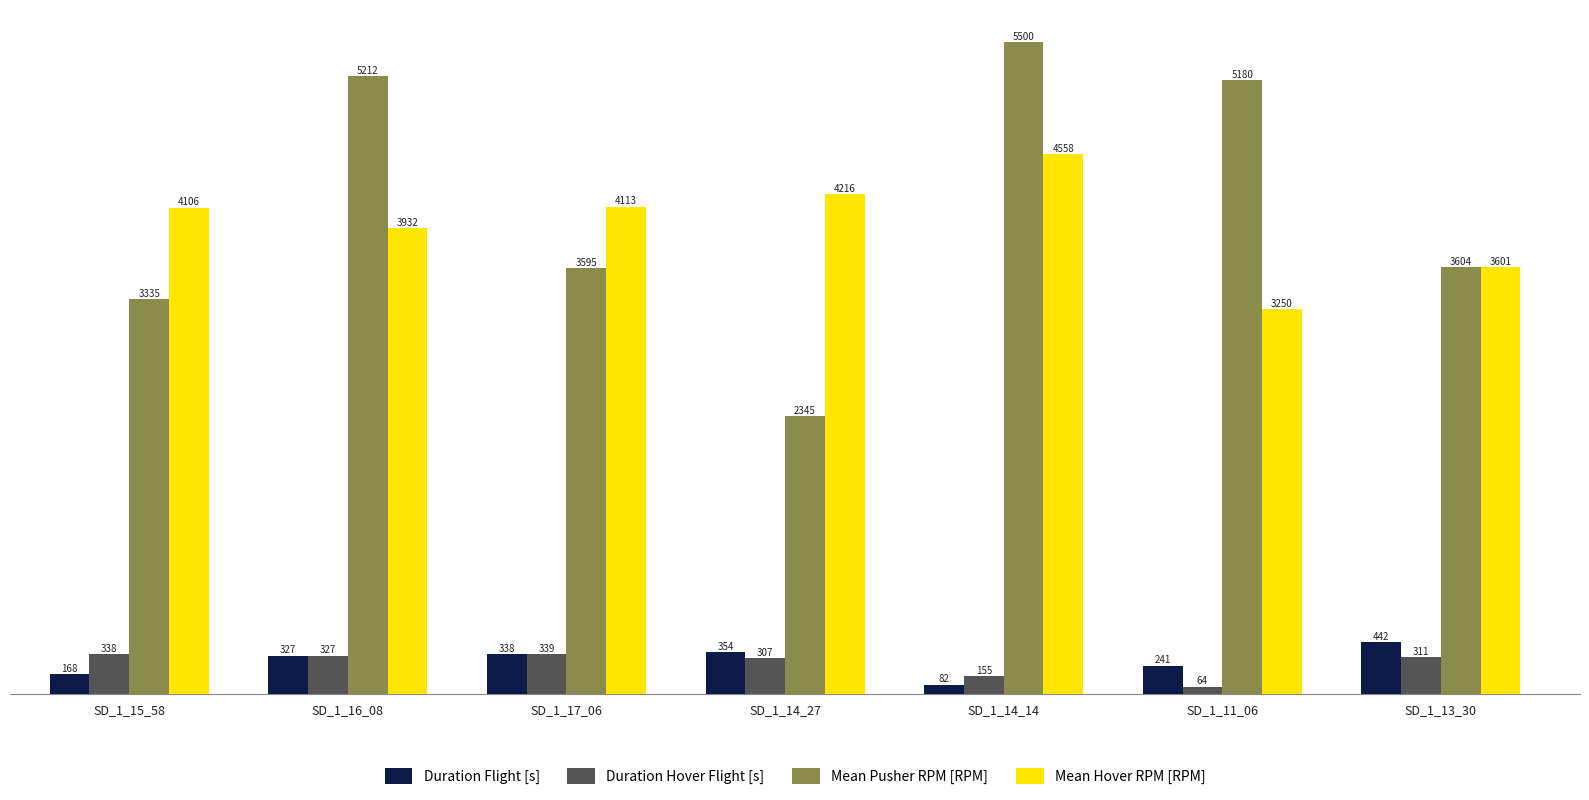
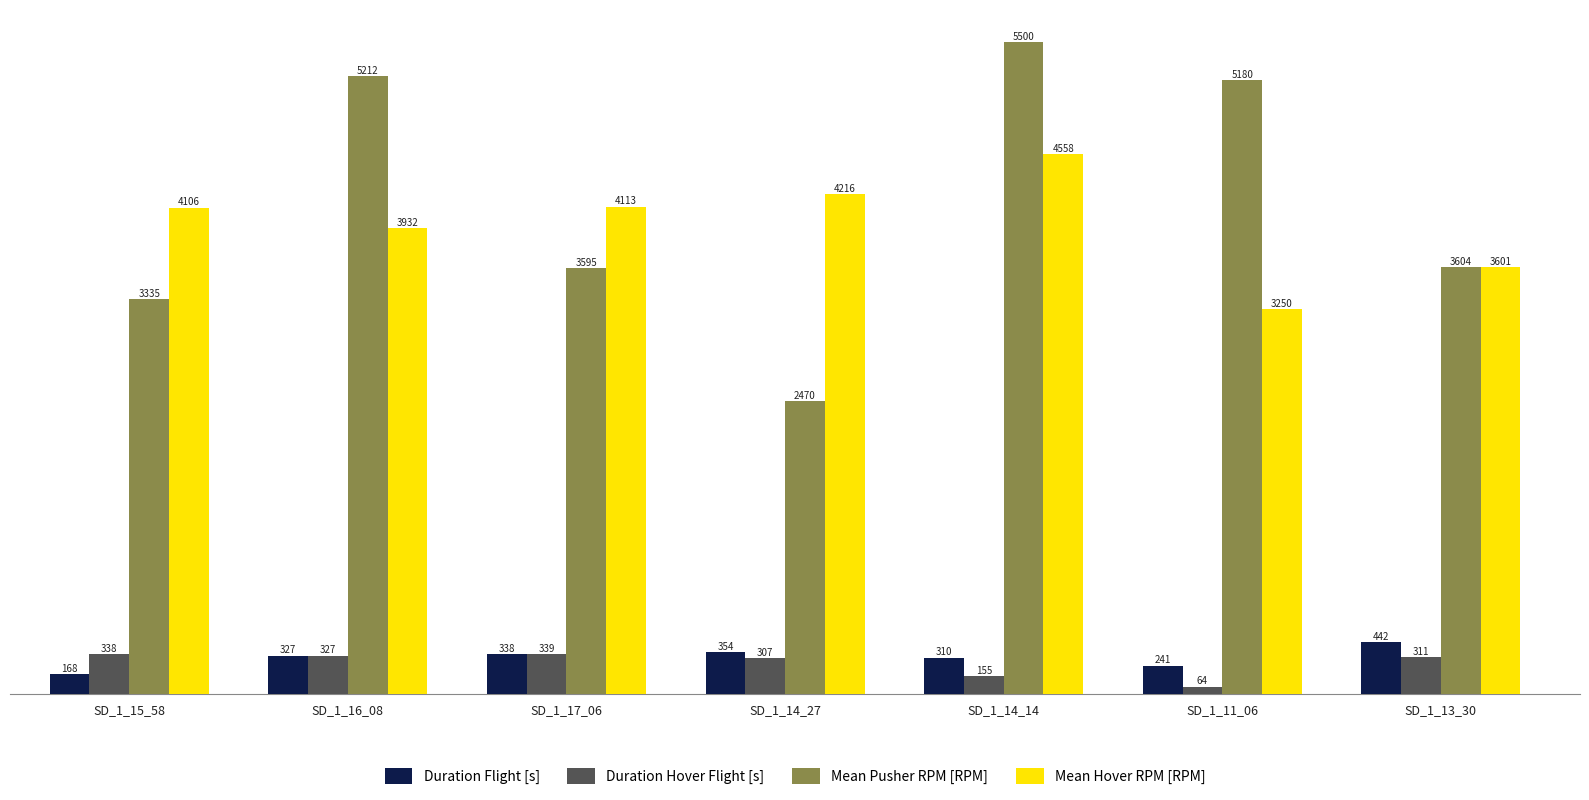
  {
    "Duration Flight [s]": {
      "SD_1_15_58": 168,
      "SD_1_16_08": 327,
      "SD_1_17_06": 338,
      "SD_1_14_27": 354,
-     "SD_1_14_14": 82,
+     "SD_1_14_14": 310,
      "SD_1_11_06": 241,
      "SD_1_13_30": 442
    },
    "Duration Hover Flight [s]": {
      "SD_1_15_58": 338,
      "SD_1_16_08": 327,
      "SD_1_17_06": 339,
      "SD_1_14_27": 307,
      "SD_1_14_14": 155,
      "SD_1_11_06": 64,
      "SD_1_13_30": 311
    },
    "Mean Pusher RPM [RPM]": {
      "SD_1_15_58": 3335,
      "SD_1_16_08": 5212,
      "SD_1_17_06": 3595,
-     "SD_1_14_27": 2345,
+     "SD_1_14_27": 2470,
      "SD_1_14_14": 5500,
      "SD_1_11_06": 5180,
      "SD_1_13_30": 3604
    },
    "Mean Hover RPM [RPM]": {
      "SD_1_15_58": 4106,
      "SD_1_16_08": 3932,
      "SD_1_17_06": 4113,
      "SD_1_14_27": 4216,
      "SD_1_14_14": 4558,
      "SD_1_11_06": 3250,
      "SD_1_13_30": 3601
    }
  }
